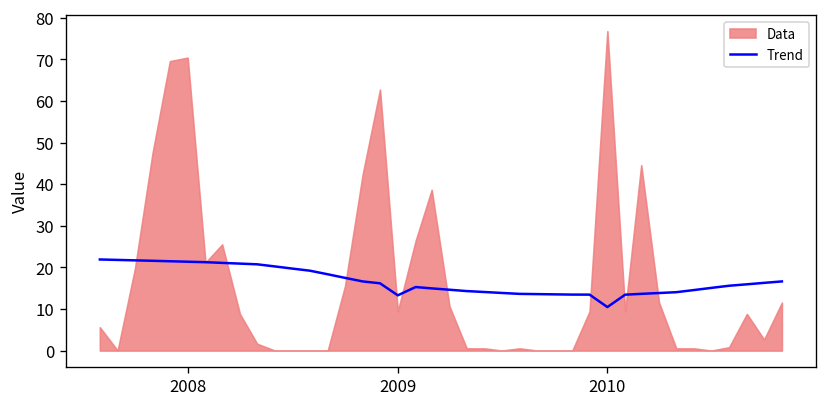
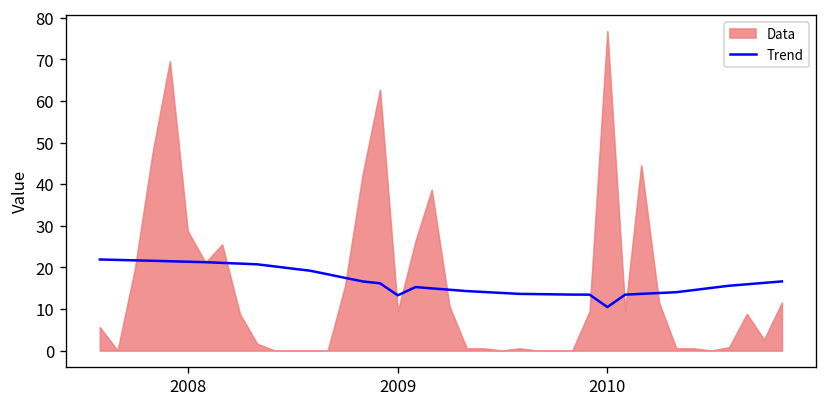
  {
    "Data": {
-     "2008": 70,
+     "2008": 29,
      "2009": 9,
      "2010": 77
    },
    "Trend": {
      "2008": 21,
      "2009": 13,
      "2010": 10
    }
  }
